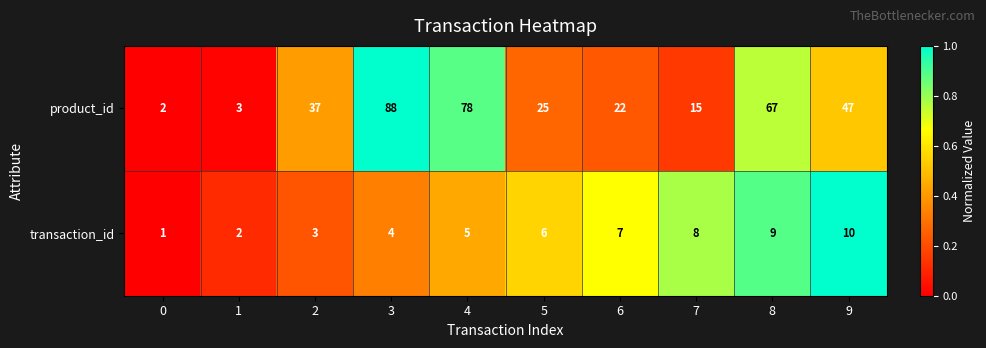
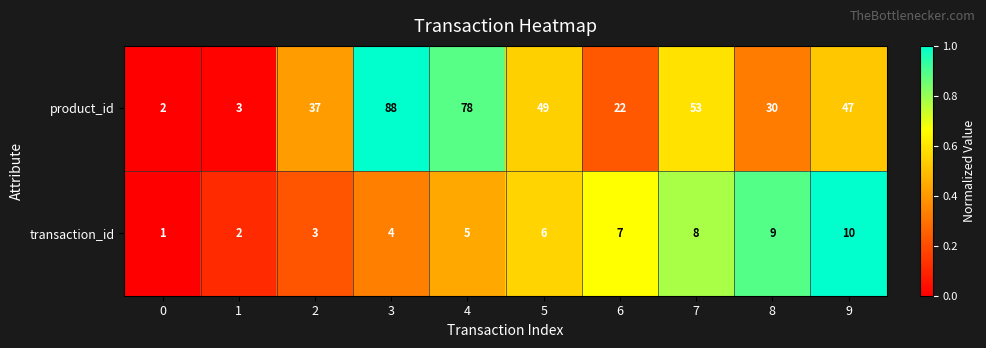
  {
    "product_id": {
      "0": 2,
      "1": 3,
      "2": 37,
      "3": 88,
      "4": 78,
-     "5": 25,
+     "5": 49,
      "6": 22,
-     "7": 15,
-     "8": 67,
+     "7": 53,
+     "8": 30,
      "9": 47
    },
    "transaction_id": {
      "0": 1,
      "1": 2,
      "2": 3,
      "3": 4,
      "4": 5,
      "5": 6,
      "6": 7,
      "7": 8,
      "8": 9,
      "9": 10
    }
  }
